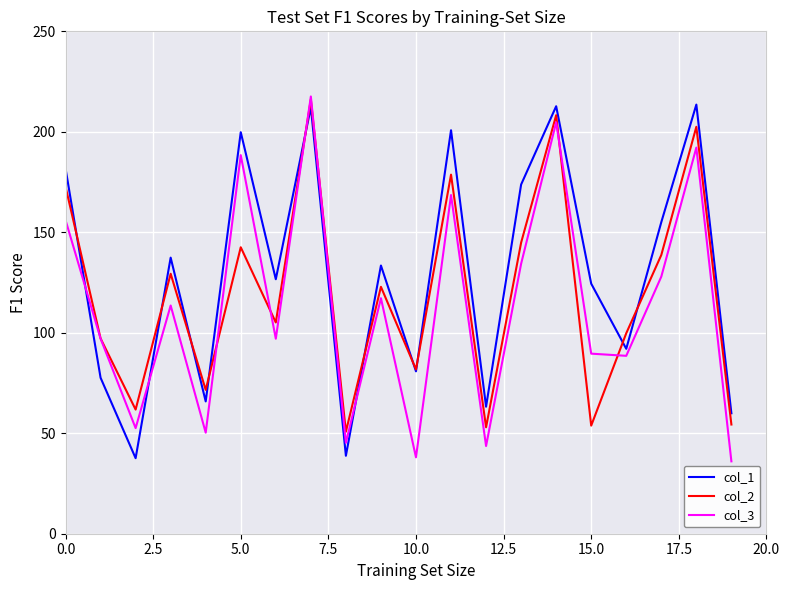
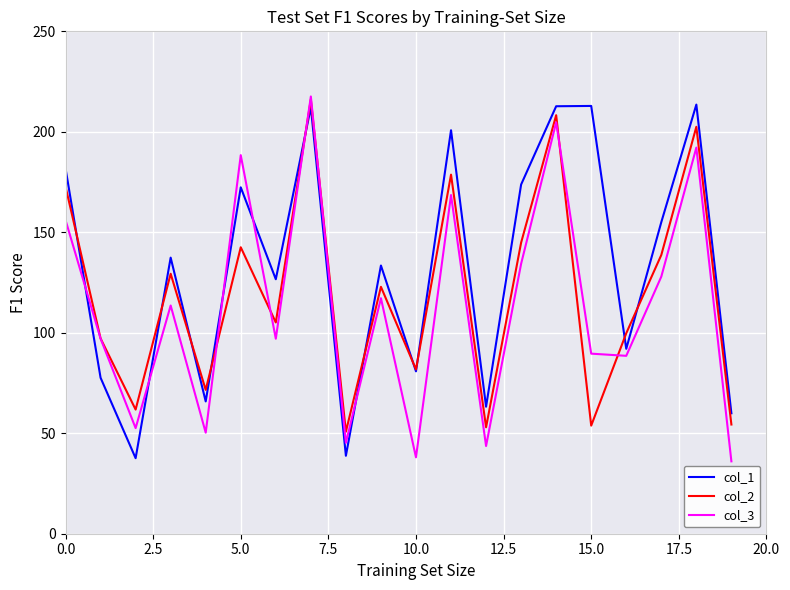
  {
    "col_1": {
      "0.0": 182,
-     "5.0": 200,
-     "15.0": 124
+     "5.0": 172,
+     "15.0": 213
    },
    "col_2": {
      "0.0": 173,
      "5.0": 143,
      "15.0": 54
    },
    "col_3": {
      "0.0": 156,
      "5.0": 188,
      "10.0": 38,
      "15.0": 90
    }
  }
